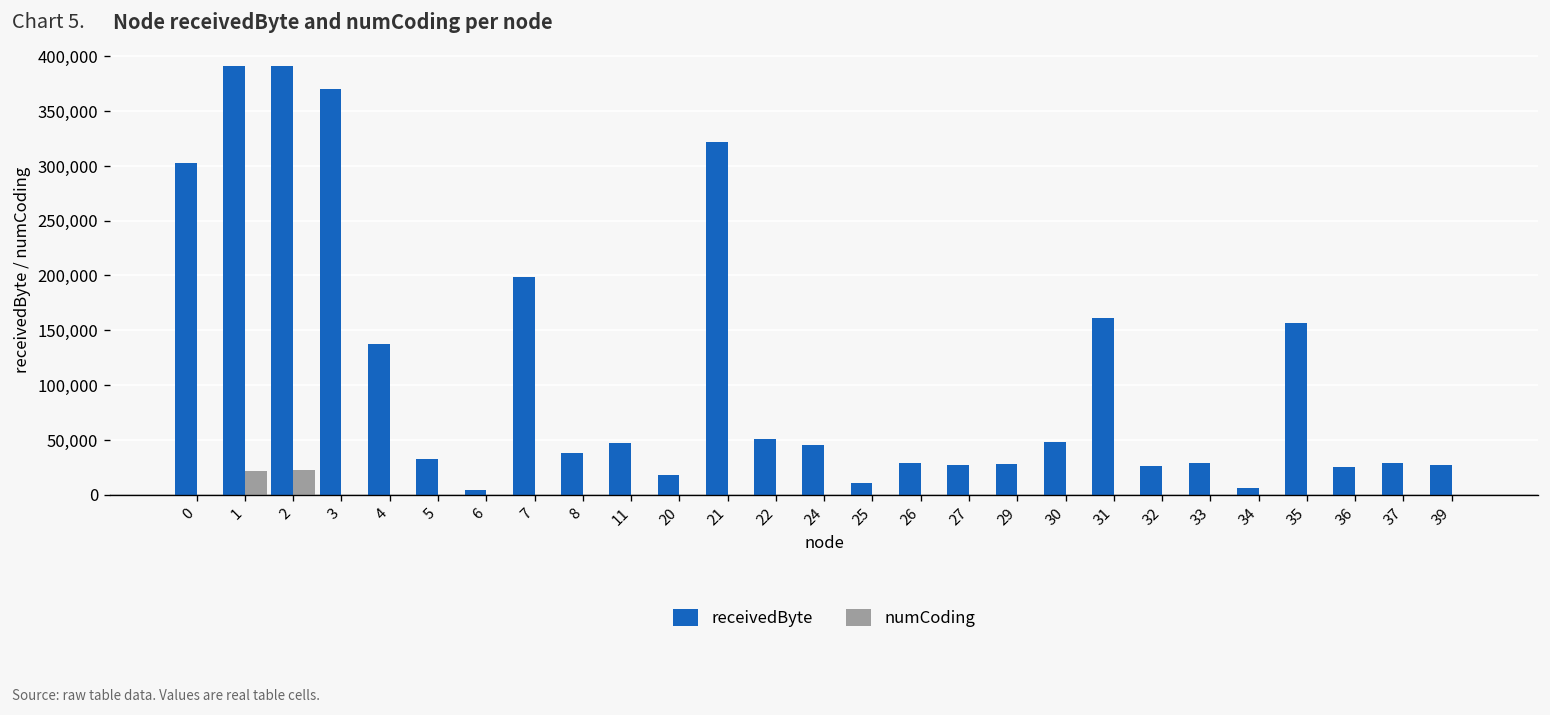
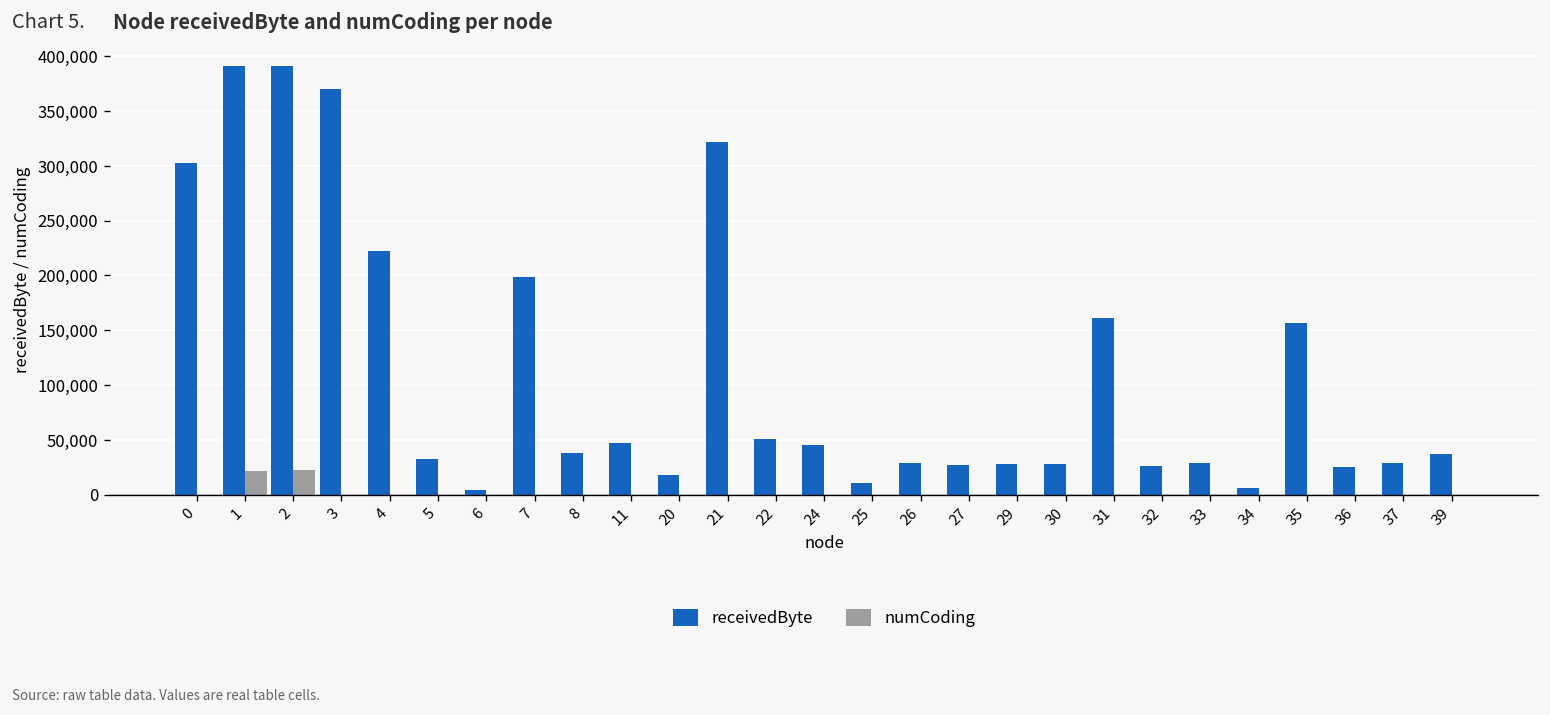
  {
    "receivedByte": {
      "0": "300,000",
      "1": "390,000",
      "2": "390,000",
      "3": "370,000",
-     "4": "140,000",
+     "4": "220,000",
      "5": "30,000",
      "6": "0",
      "7": "200,000",
      "8": "40,000",
      "11": "50,000",
      "20": "20,000",
      "21": "320,000",
      "22": "50,000",
      "24": "50,000",
      "25": "10,000",
      "26": "30,000",
      "27": "30,000",
      "29": "30,000",
-     "30": "50,000",
+     "30": "30,000",
      "31": "160,000",
      "32": "30,000",
      "33": "30,000",
      "34": "10,000",
      "35": "160,000",
      "36": "30,000",
      "37": "30,000",
-     "39": "30,000"
+     "39": "40,000"
    },
    "numCoding": {
      "0": "0",
      "1": "20,000",
      "2": "20,000",
      "3": "0",
      "4": "0",
      "5": "0",
      "6": "0",
      "7": "0",
      "8": "0",
      "11": "0",
      "20": "0",
      "21": "0",
      "22": "0",
      "24": "0",
      "25": "0",
      "26": "0",
      "27": "0",
      "29": "0",
      "30": "0",
      "31": "0",
      "32": "0",
      "33": "0",
      "34": "0",
      "35": "0",
      "36": "0",
      "37": "0",
      "39": "0"
    }
  }
